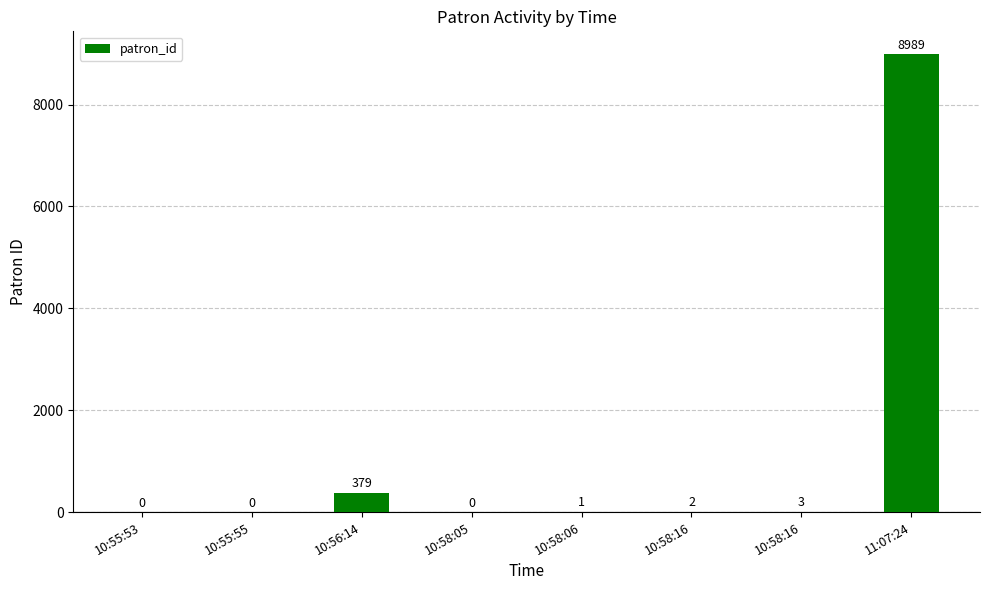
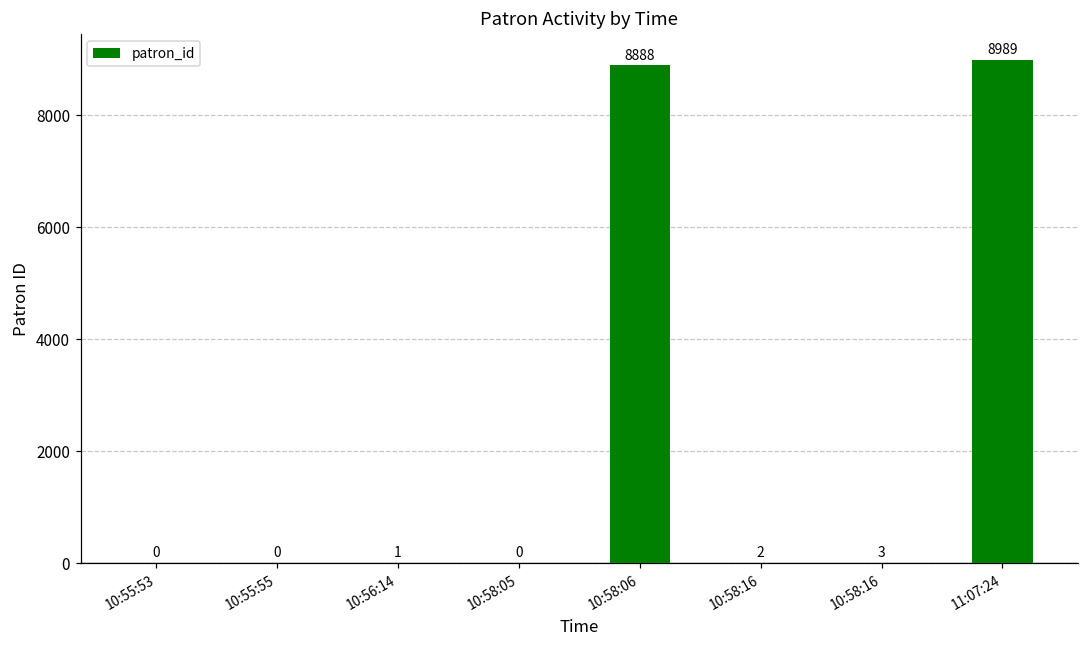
  {
    "10:55:53": 0,
    "10:55:55": 0,
-   "10:56:14": 379,
+   "10:56:14": 1,
    "10:58:05": 0,
-   "10:58:06": 1,
+   "10:58:06": 8888,
    "11:07:24": 8989
  }
